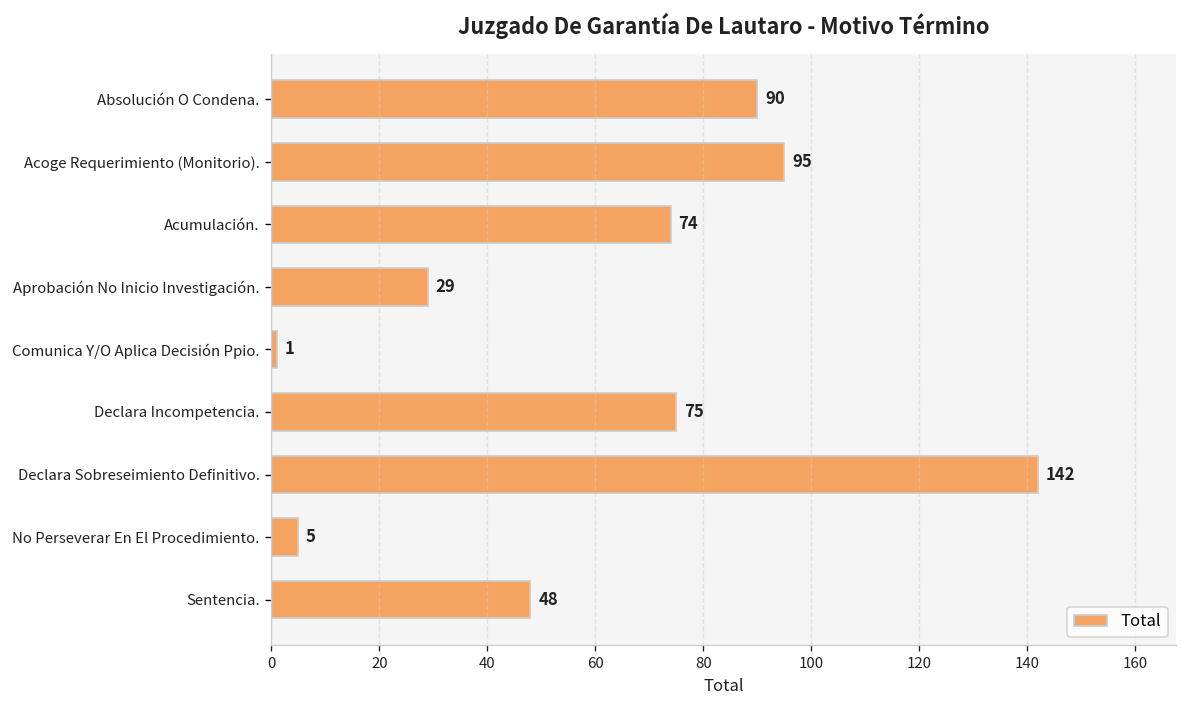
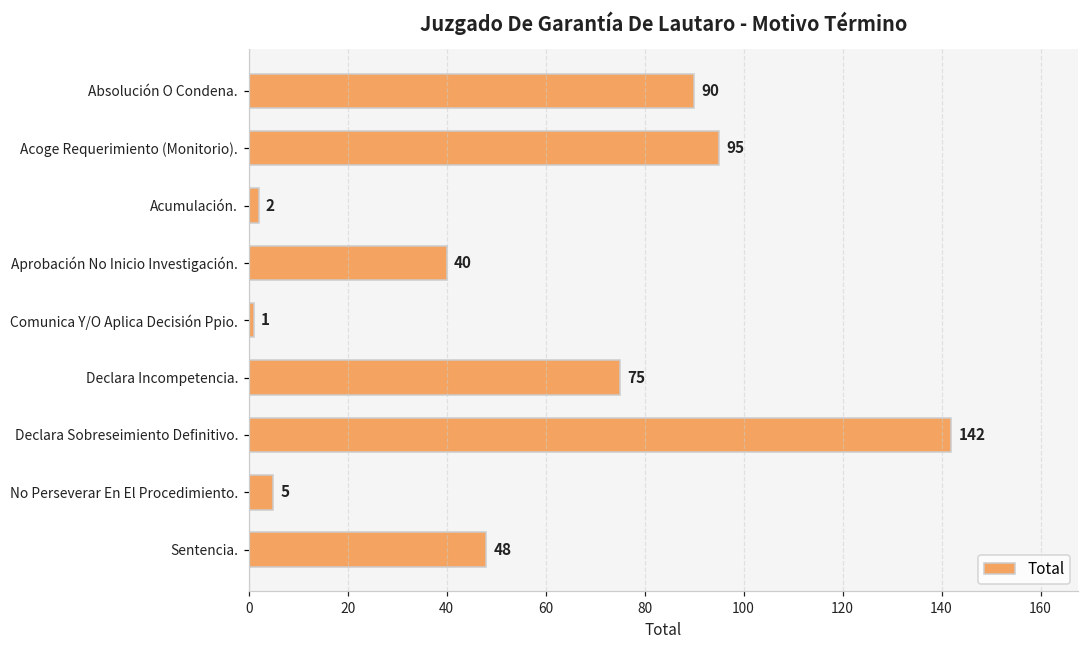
  {
    "Absolución O Condena.": 90,
    "Acoge Requerimiento (Monitorio).": 95,
-   "Acumulación.": 74,
-   "Aprobación No Inicio Investigación.": 29,
+   "Acumulación.": 2,
+   "Aprobación No Inicio Investigación.": 40,
    "Comunica Y/O Aplica Decisión Ppio.": 1,
    "Declara Incompetencia.": 75,
    "Declara Sobreseimiento Definitivo.": 142,
    "No Perseverar En El Procedimiento.": 5,
    "Sentencia.": 48
  }
